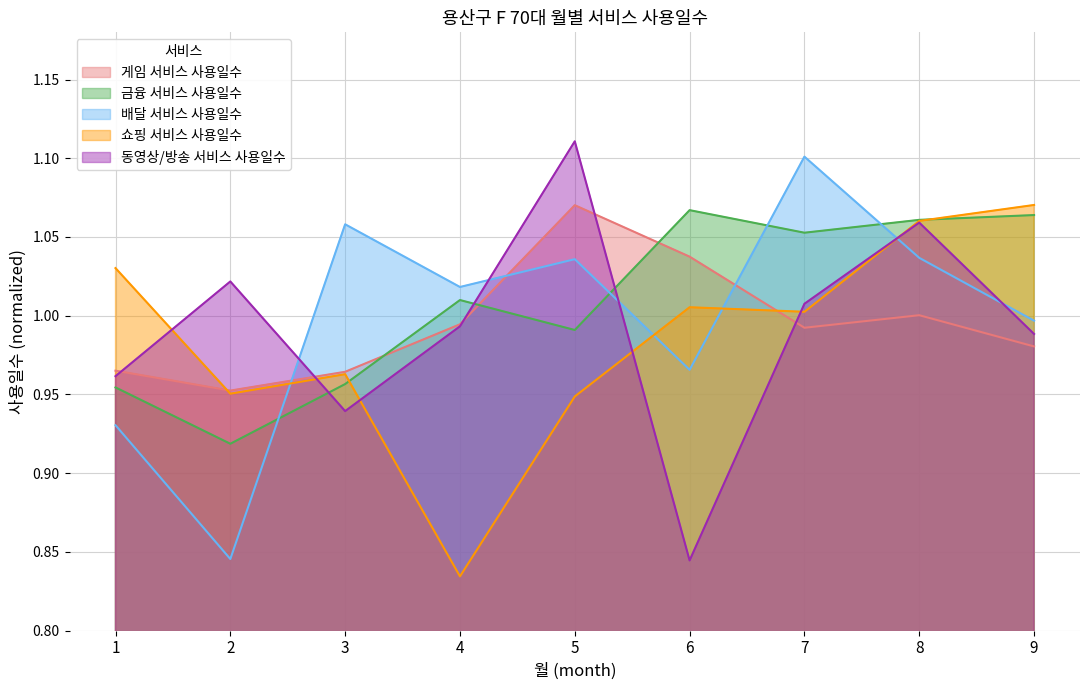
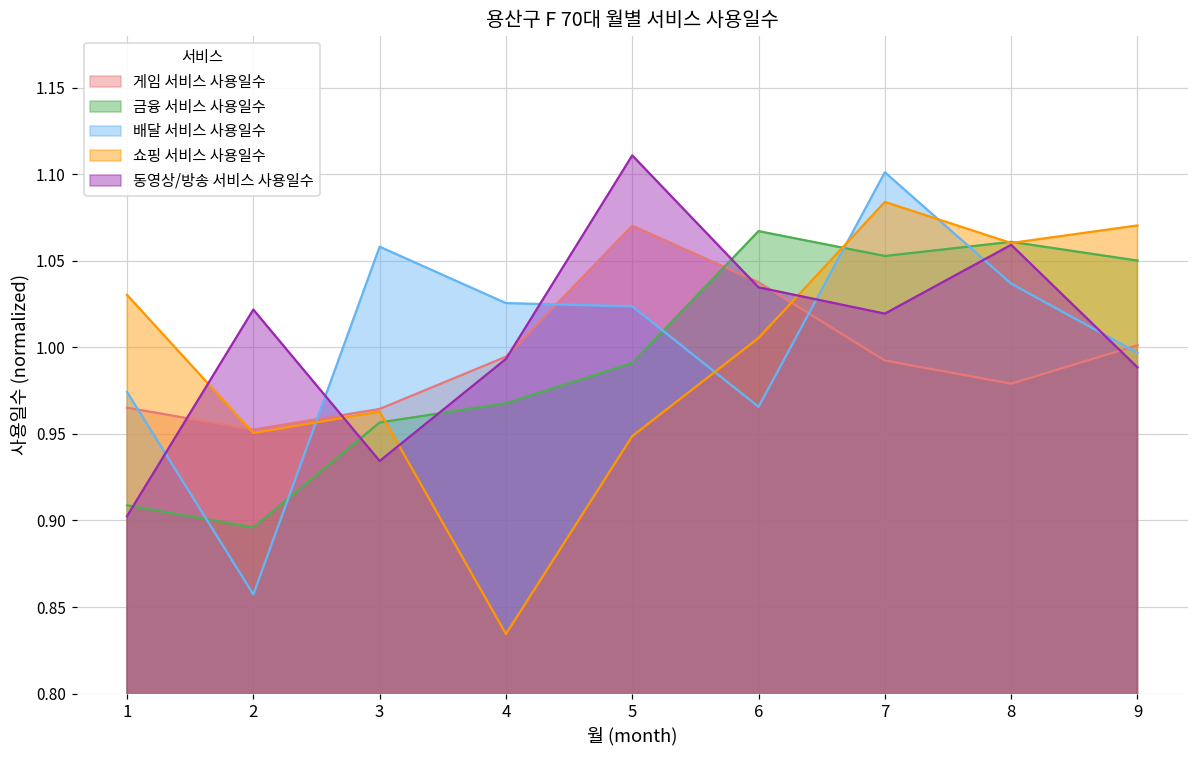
  {
    "게임 서비스 사용일수": {
      "1": 0.965,
      "2": 0.952,
      "5": 1.070,
      "6": 1.038,
      "7": 0.992,
-     "8": 1.000,
-     "9": 0.980
+     "8": 0.979,
+     "9": 1.001
    },
    "금융 서비스 사용일수": {
-     "1": 0.954,
-     "2": 0.919,
+     "1": 0.909,
+     "2": 0.896,
      "3": 0.957,
-     "4": 1.010,
+     "4": 0.968,
      "5": 0.991,
      "6": 1.067,
      "7": 1.053,
-     "9": 1.064
+     "9": 1.050
    },
    "배달 서비스 사용일수": {
-     "1": 0.930,
-     "2": 0.845,
+     "1": 0.974,
+     "2": 0.857,
      "3": 1.058,
-     "4": 1.018,
-     "5": 1.036,
+     "4": 1.025,
+     "5": 1.024,
      "6": 0.966,
      "7": 1.101,
      "8": 1.037,
      "9": 0.997
    },
    "쇼핑 서비스 사용일수": {
      "1": 1.030,
      "2": 0.950,
      "4": 0.834,
      "5": 0.949,
      "6": 1.005,
-     "7": 1.002,
+     "7": 1.084,
      "9": 1.070
    },
    "동영상/방송 서비스 사용일수": {
-     "1": 0.962,
+     "1": 0.902,
      "2": 1.022,
-     "3": 0.939,
+     "3": 0.934,
      "5": 1.111,
-     "6": 0.845,
-     "7": 1.008,
+     "6": 1.035,
+     "7": 1.019,
      "9": 0.988
    }
  }
